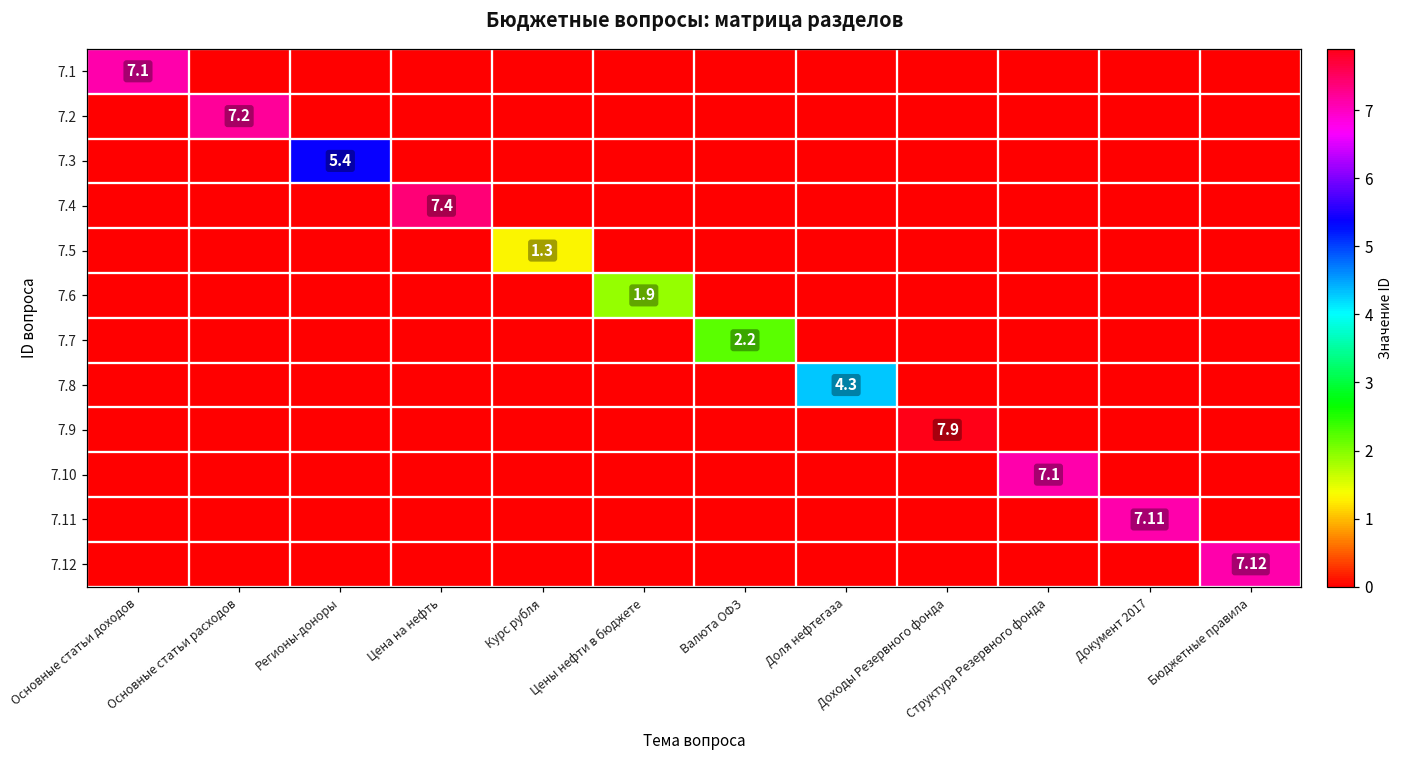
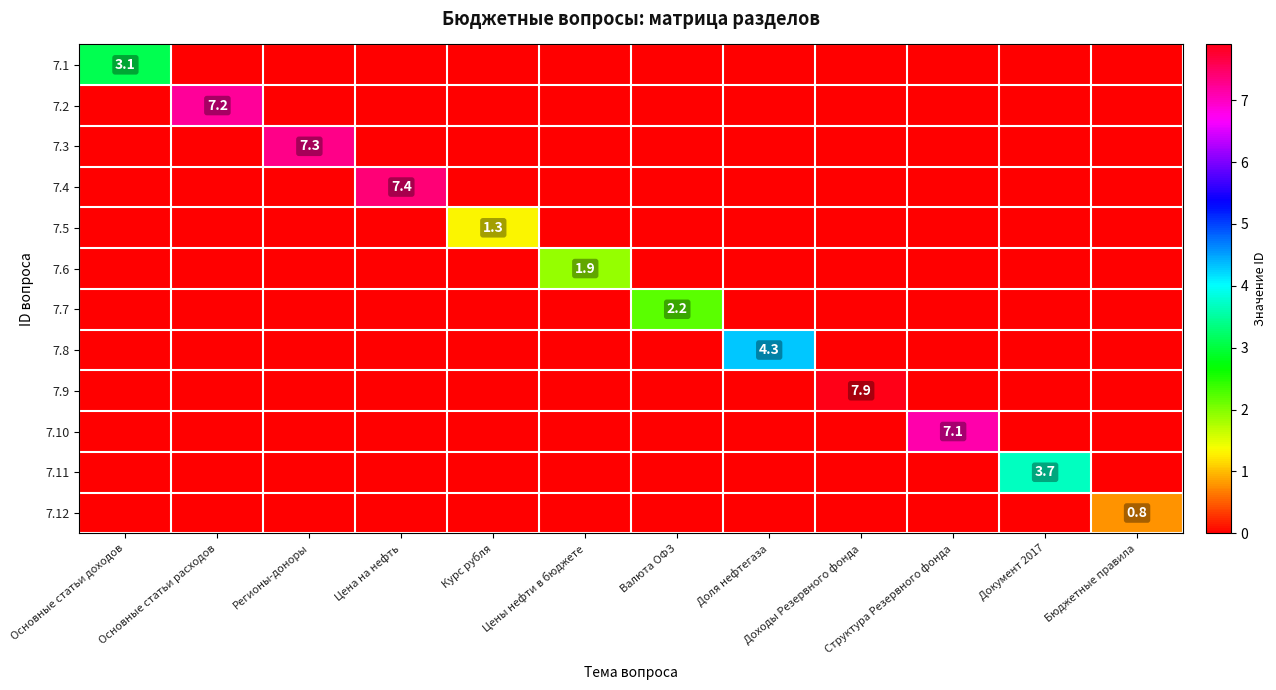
  {
    "7.1": {
-     "Основные статьи доходов": 7.1
+     "Основные статьи доходов": 3.1
    },
    "7.3": {
-     "Регионы-доноры": 5.4
+     "Регионы-доноры": 7.3
    },
    "7.11": {
-     "Документ 2017": 7.11
+     "Документ 2017": 3.7
    },
    "7.12": {
-     "Бюджетные правила": 7.12
+     "Бюджетные правила": 0.8
    }
  }
